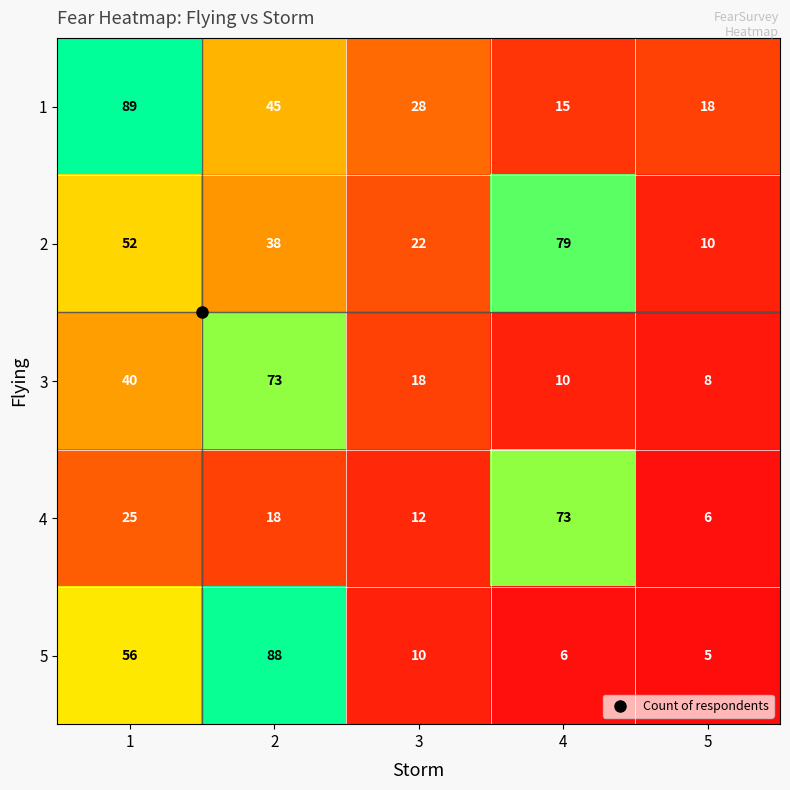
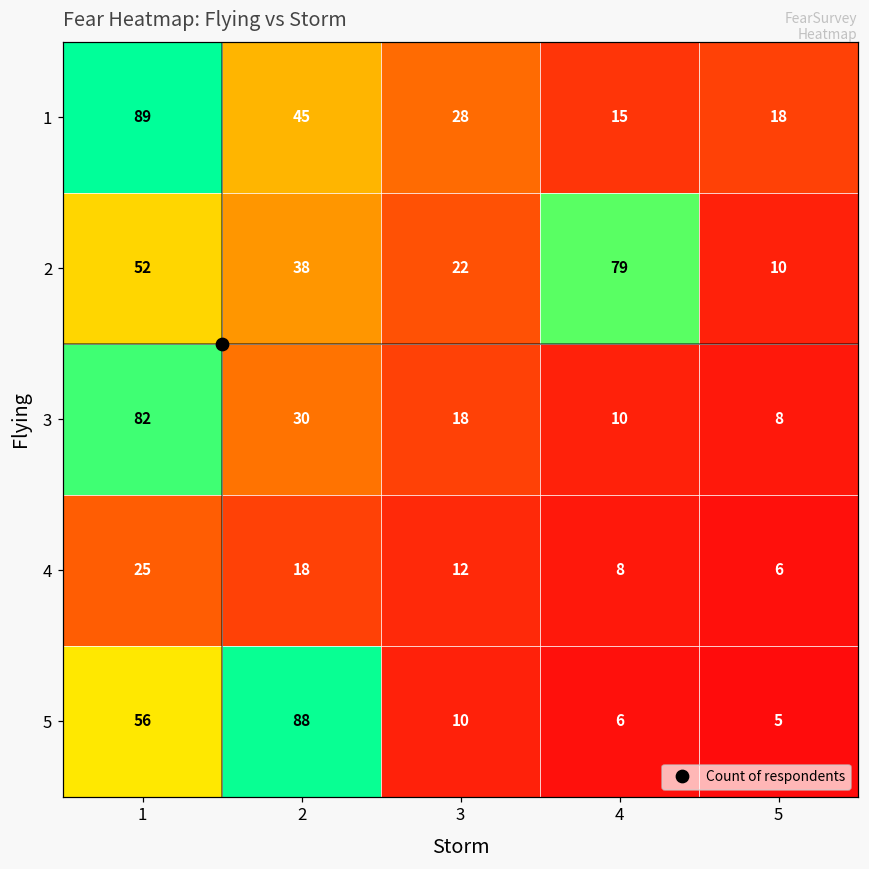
  {
    "1": {
      "1": 89,
      "2": 45,
      "3": 28,
      "4": 15,
      "5": 18
    },
    "2": {
      "1": 52,
      "2": 38,
      "3": 22,
      "4": 79,
      "5": 10
    },
    "3": {
-     "1": 40,
-     "2": 73,
+     "1": 82,
+     "2": 30,
      "3": 18,
      "4": 10,
      "5": 8
    },
    "4": {
      "1": 25,
      "2": 18,
      "3": 12,
-     "4": 73,
+     "4": 8,
      "5": 6
    },
    "5": {
      "1": 56,
      "2": 88,
      "3": 10,
      "4": 6,
      "5": 5
    }
  }
